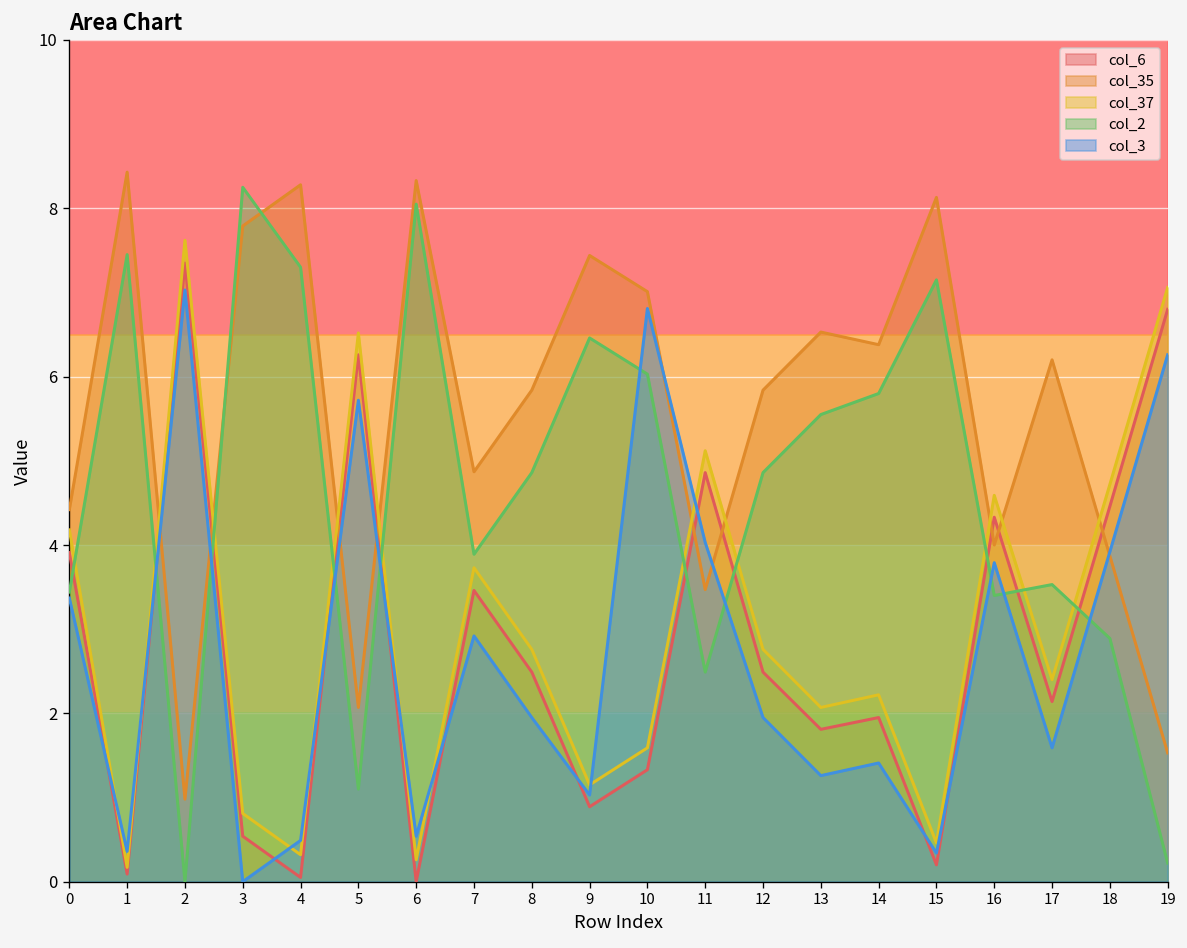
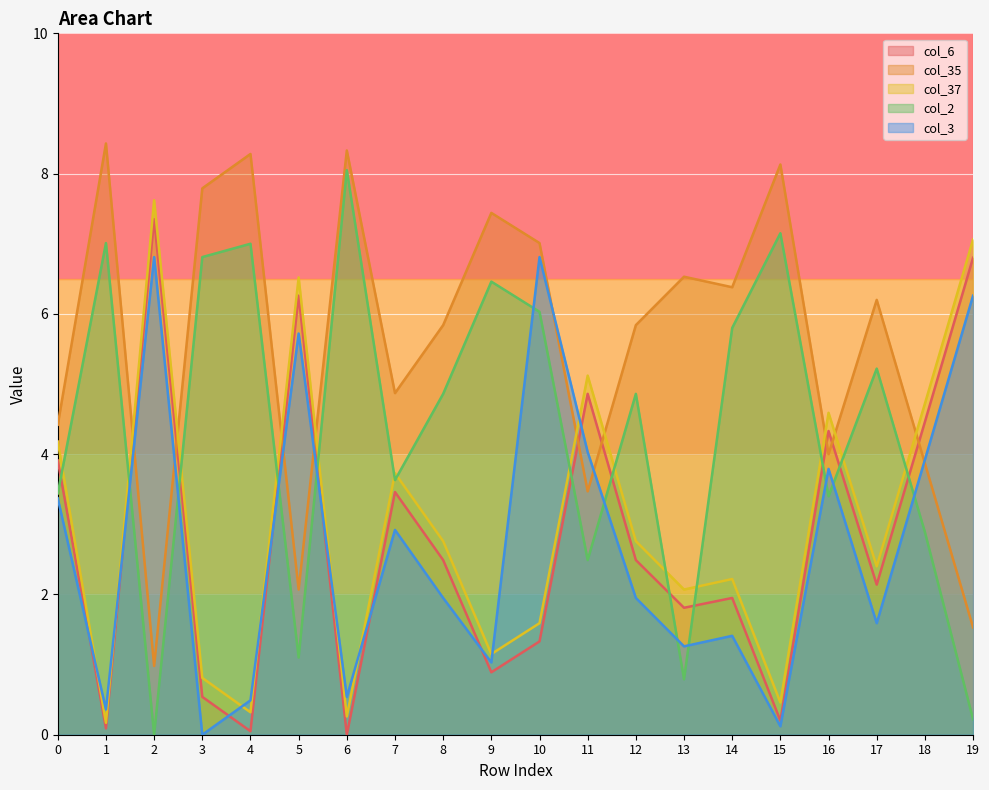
  {
    "col_2": {
      "0": 3.4,
-     "1": 7.5,
+     "1": 7.0,
      "2": 0.0,
-     "3": 8.3,
-     "4": 7.3,
+     "3": 6.8,
+     "4": 7.0,
      "5": 1.1,
      "6": 8.1,
-     "7": 3.9,
+     "7": 3.6,
      "8": 4.9,
      "9": 6.5,
      "10": 6.0,
      "11": 2.5,
      "12": 4.9,
-     "13": 5.6,
+     "13": 0.8,
      "14": 5.8,
      "15": 7.2,
      "16": 3.4,
-     "17": 3.5,
+     "17": 5.2,
      "18": 2.9,
      "19": 0.2
    },
    "col_3": {
      "0": 3.4,
      "1": 0.4,
-     "2": 7.0,
+     "2": 6.8,
      "3": 0.0,
      "4": 0.5,
      "5": 5.7,
      "6": 0.5,
      "7": 2.9,
      "8": 2.0,
      "9": 1.0,
      "10": 6.8,
      "11": 4.0,
      "12": 2.0,
      "13": 1.3,
      "14": 1.4,
-     "15": 0.3,
+     "15": 0.1,
      "16": 3.8,
      "17": 1.6,
      "18": 3.9,
      "19": 6.3
    }
  }
